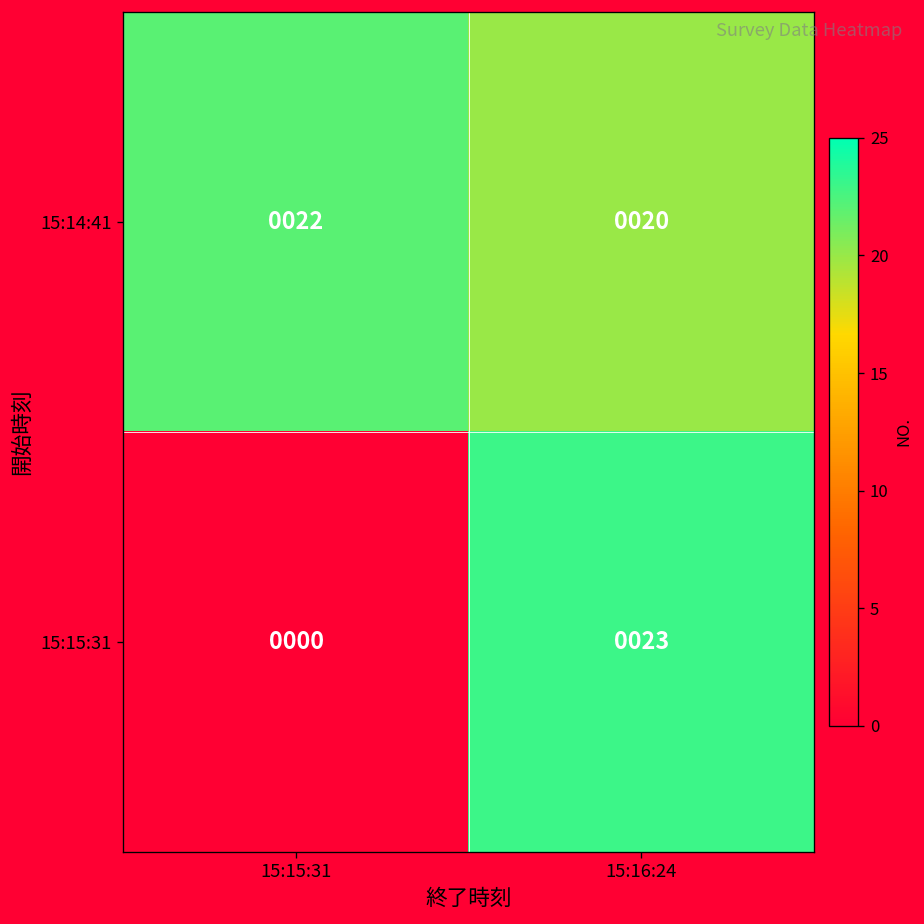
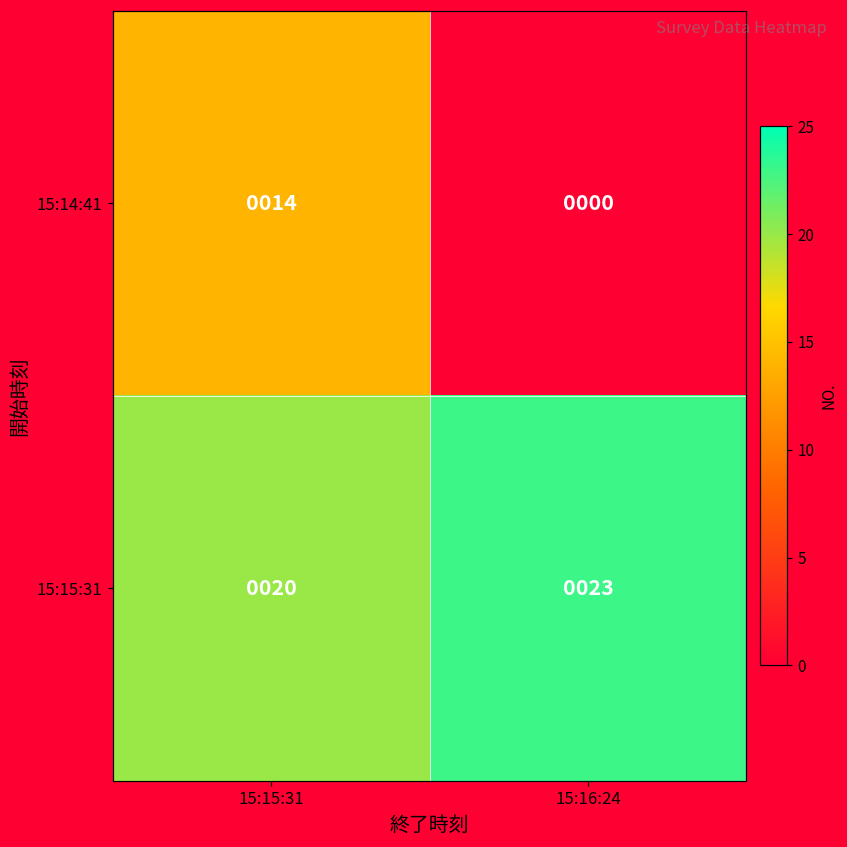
  {
    "15:14:41": {
-     "15:15:31": "0022",
-     "15:16:24": "0020"
+     "15:15:31": "0014",
+     "15:16:24": "0000"
    },
    "15:15:31": {
-     "15:15:31": "0000",
+     "15:15:31": "0020",
      "15:16:24": "0023"
    }
  }
